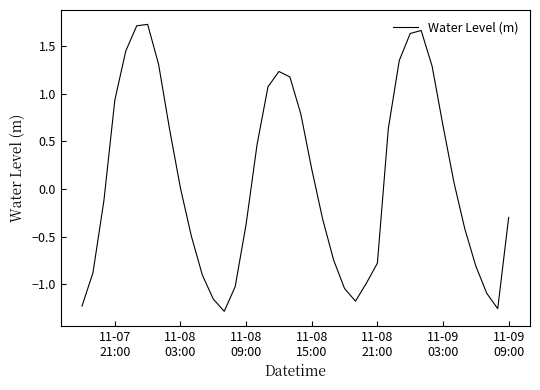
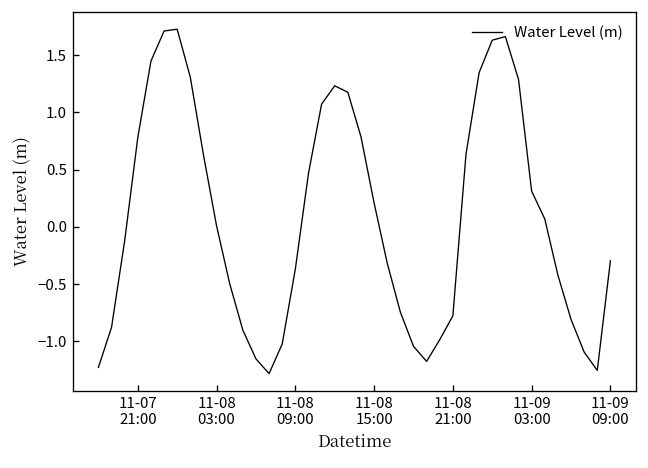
  {
-   "11-07 21:00": 0.9,
+   "11-07 21:00": 0.8,
    "11-08 03:00": 0.0,
    "11-08 09:00": -0.4,
    "11-08 15:00": 0.2,
    "11-08 21:00": -0.8,
-   "11-09 03:00": 0.7,
+   "11-09 03:00": 0.3,
    "11-09 09:00": -0.3
  }
